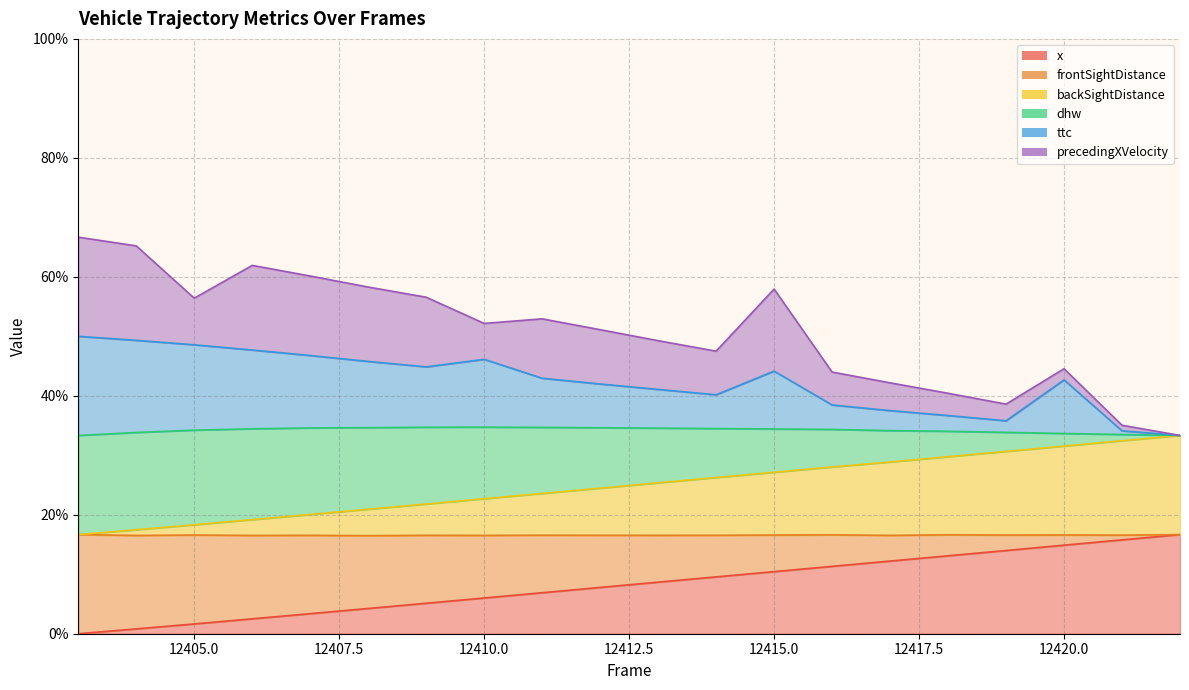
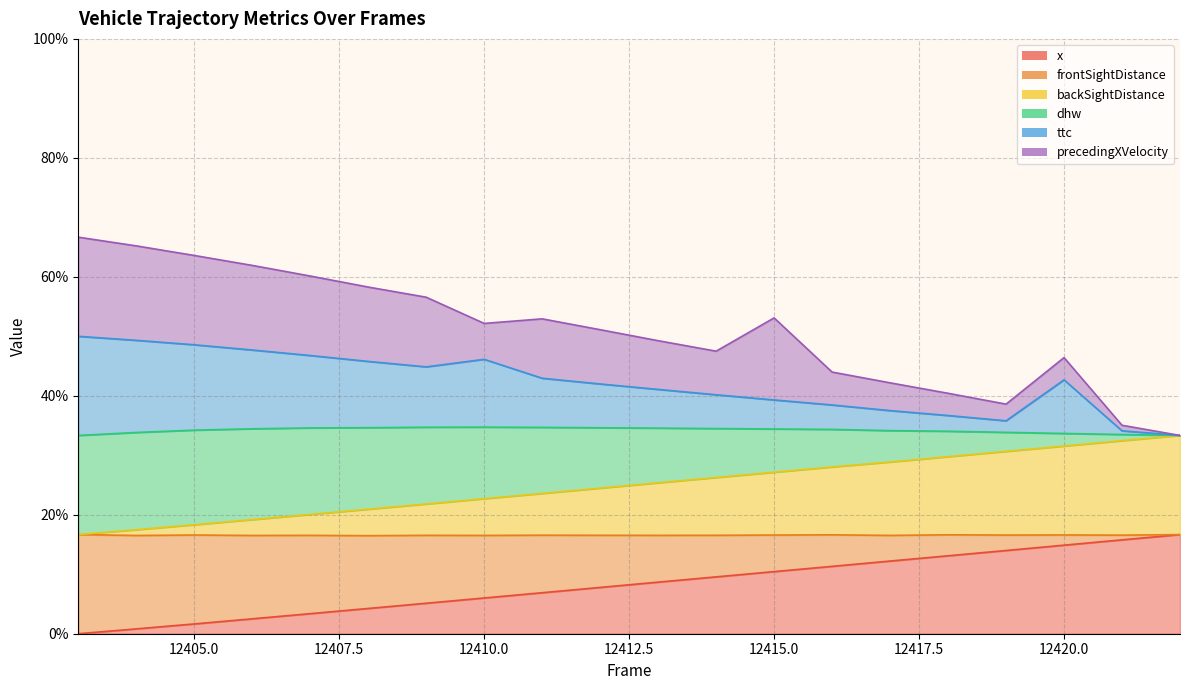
  {
    "dhw": {
      "12405.0": "16%",
      "12410.0": "12%",
      "12415.0": "7%",
      "12420.0": "2%"
    },
    "ttc": {
      "12405.0": "14%",
      "12410.0": "11%",
-     "12415.0": "10%",
+     "12415.0": "5%",
      "12420.0": "9%"
    },
    "precedingXVelocity": {
-     "12405.0": "8%",
+     "12405.0": "15%",
      "12410.0": "6%",
      "12415.0": "14%",
-     "12420.0": "2%"
+     "12420.0": "4%"
    }
  }
